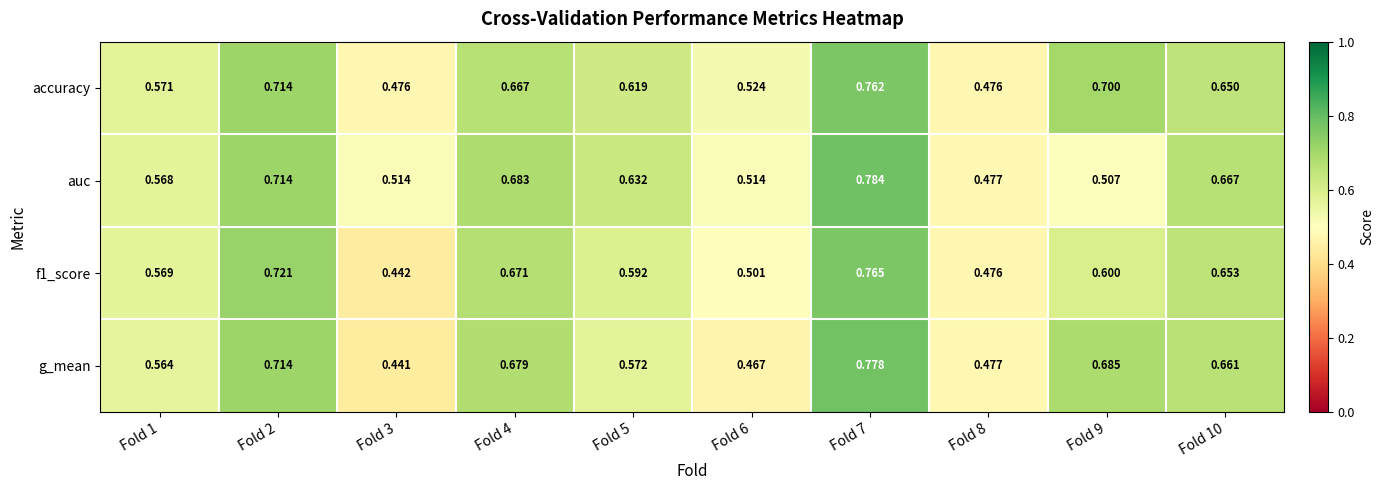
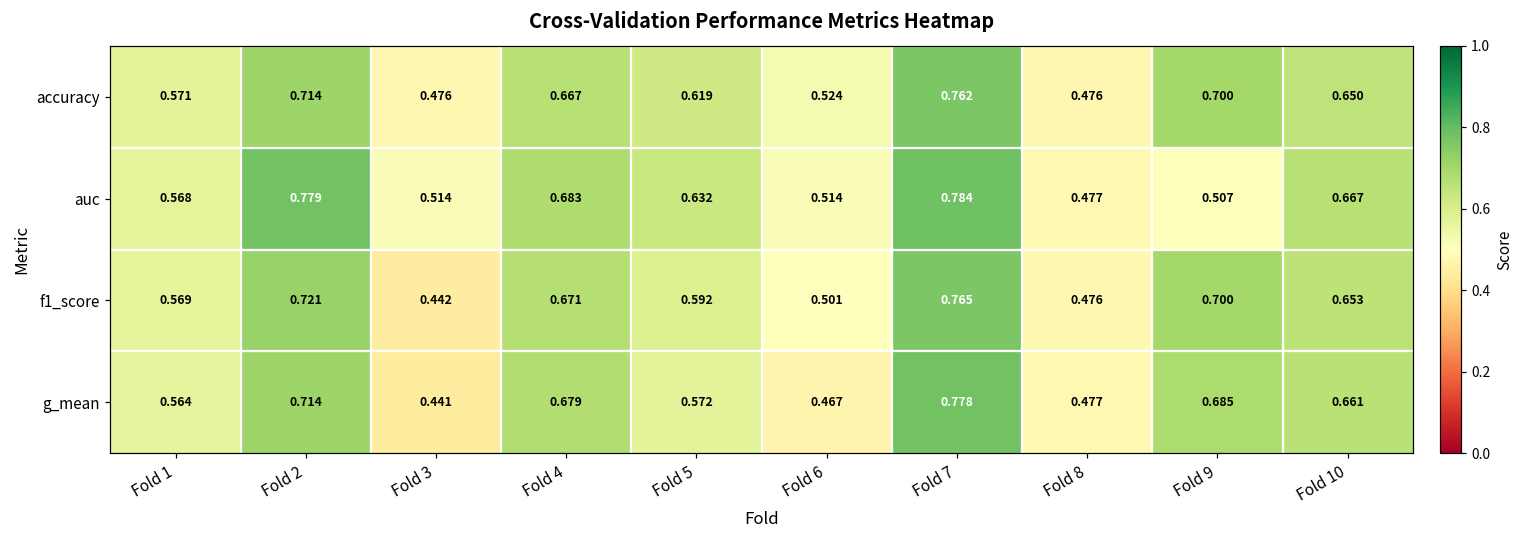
  {
    "accuracy": {
      "Fold 1": 0.571,
      "Fold 2": 0.714,
      "Fold 3": 0.476,
      "Fold 4": 0.667,
      "Fold 5": 0.619,
      "Fold 6": 0.524,
      "Fold 7": 0.762,
      "Fold 8": 0.476,
      "Fold 9": 0.700,
      "Fold 10": 0.650
    },
    "auc": {
      "Fold 1": 0.568,
-     "Fold 2": 0.714,
+     "Fold 2": 0.779,
      "Fold 3": 0.514,
      "Fold 4": 0.683,
      "Fold 5": 0.632,
      "Fold 6": 0.514,
      "Fold 7": 0.784,
      "Fold 8": 0.477,
      "Fold 9": 0.507,
      "Fold 10": 0.667
    },
    "f1_score": {
      "Fold 1": 0.569,
      "Fold 2": 0.721,
      "Fold 3": 0.442,
      "Fold 4": 0.671,
      "Fold 5": 0.592,
      "Fold 6": 0.501,
      "Fold 7": 0.765,
      "Fold 8": 0.476,
-     "Fold 9": 0.600,
+     "Fold 9": 0.700,
      "Fold 10": 0.653
    },
    "g_mean": {
      "Fold 1": 0.564,
      "Fold 2": 0.714,
      "Fold 3": 0.441,
      "Fold 4": 0.679,
      "Fold 5": 0.572,
      "Fold 6": 0.467,
      "Fold 7": 0.778,
      "Fold 8": 0.477,
      "Fold 9": 0.685,
      "Fold 10": 0.661
    }
  }
